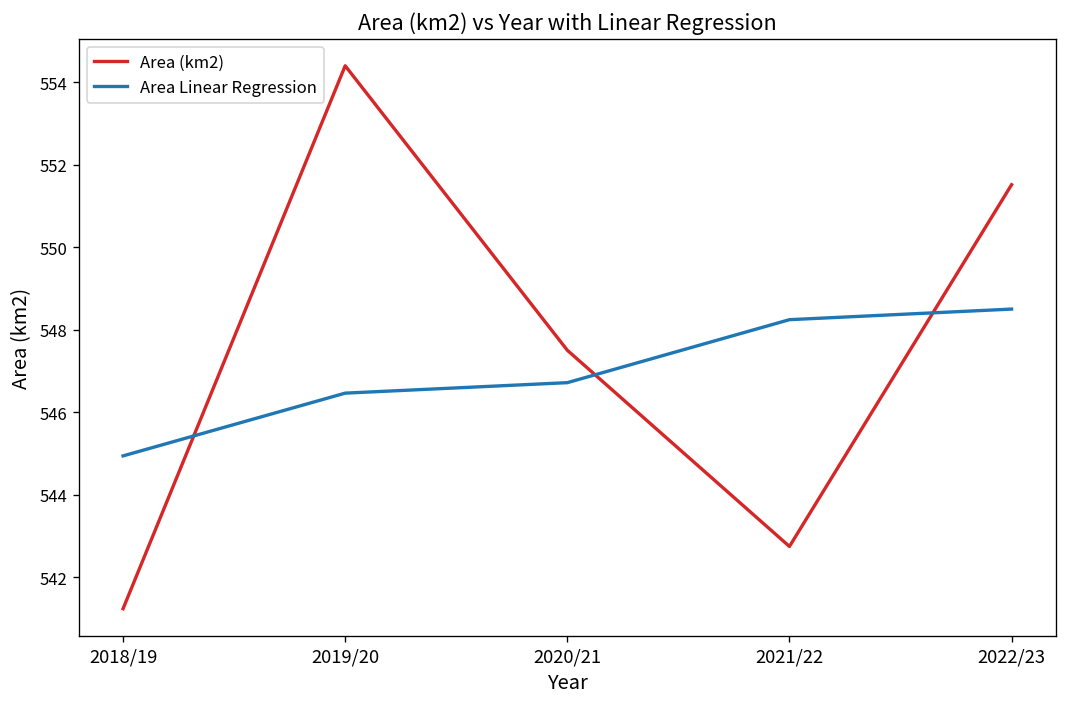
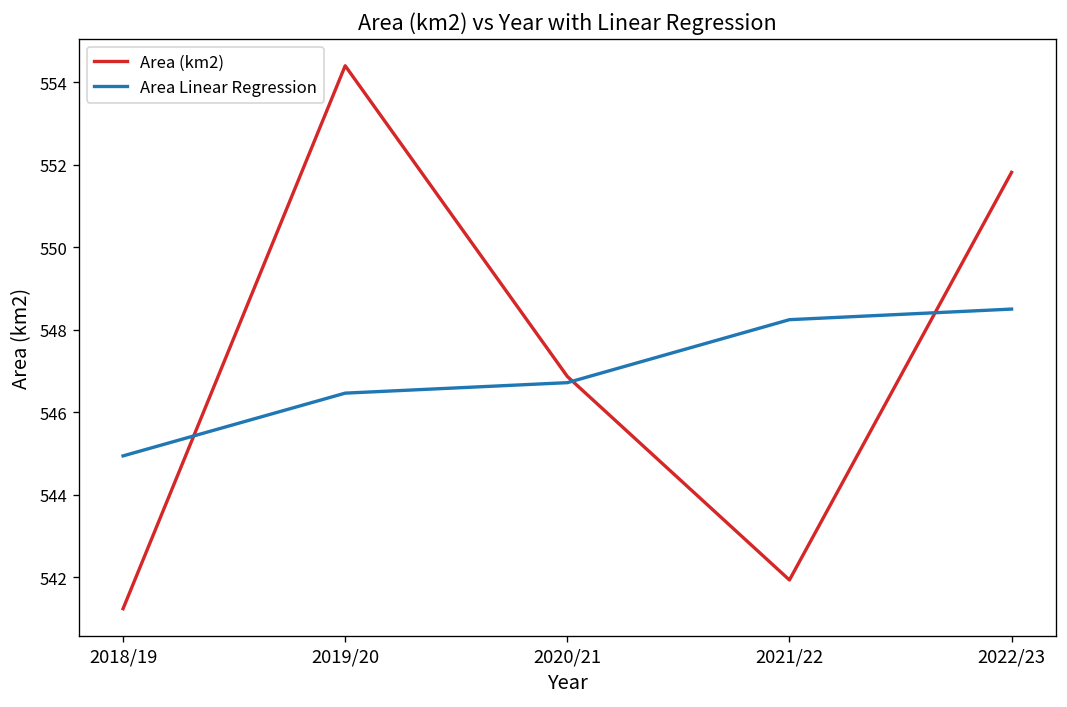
  {
    "Area (km2)": {
      "2018/19": 541.2,
      "2019/20": 554.4,
-     "2020/21": 547.5,
-     "2021/22": 542.7,
-     "2022/23": 551.5
+     "2020/21": 546.9,
+     "2021/22": 541.9,
+     "2022/23": 551.8
    },
    "Area Linear Regression": {
      "2018/19": 544.9,
      "2019/20": 546.5,
      "2020/21": 546.7,
      "2021/22": 548.2,
      "2022/23": 548.5
    }
  }
